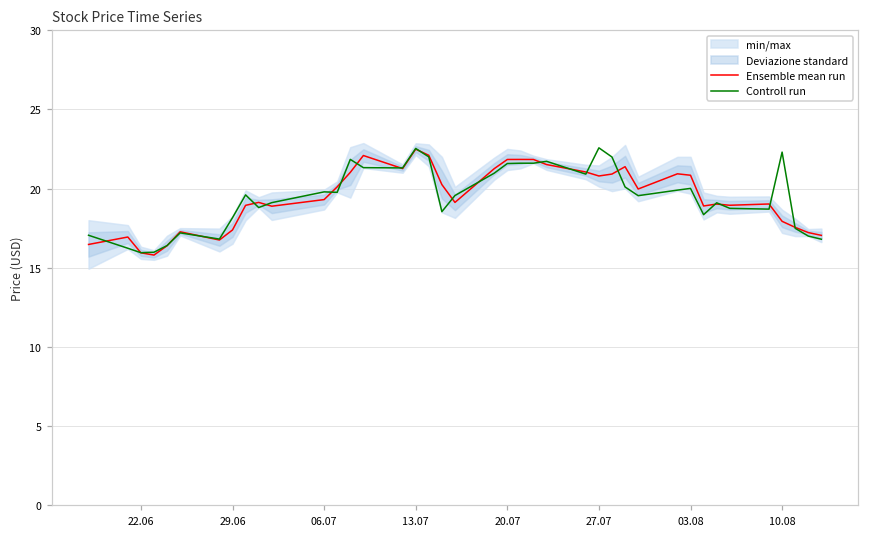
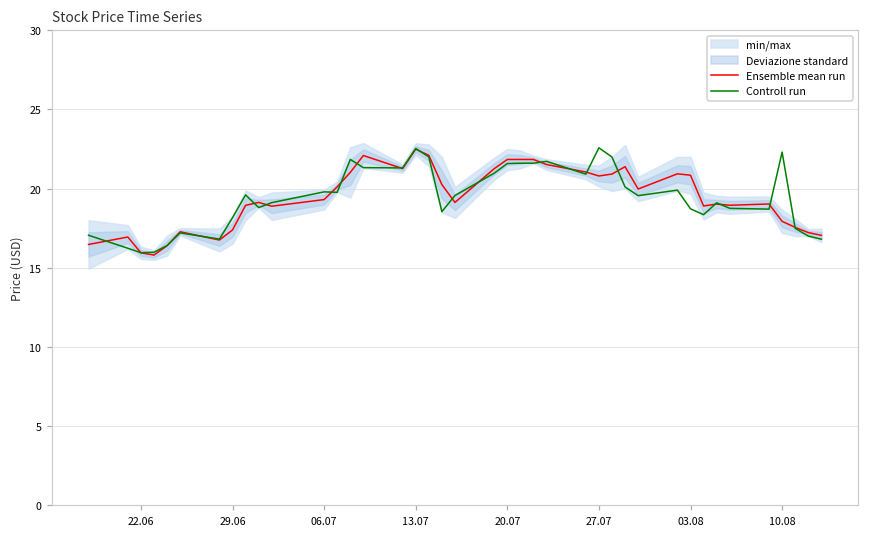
  {
    "Ensemble mean run": {
      "29.06": 17.4,
      "06.07": 19.3,
      "20.07": 21.8,
      "27.07": 20.8,
      "03.08": 20.8,
      "10.08": 17.9
    },
    "Controll run": {
      "20.07": 21.6,
      "27.07": 22.6,
-     "03.08": 20.0,
+     "03.08": 18.7,
      "10.08": 22.3
    }
  }
